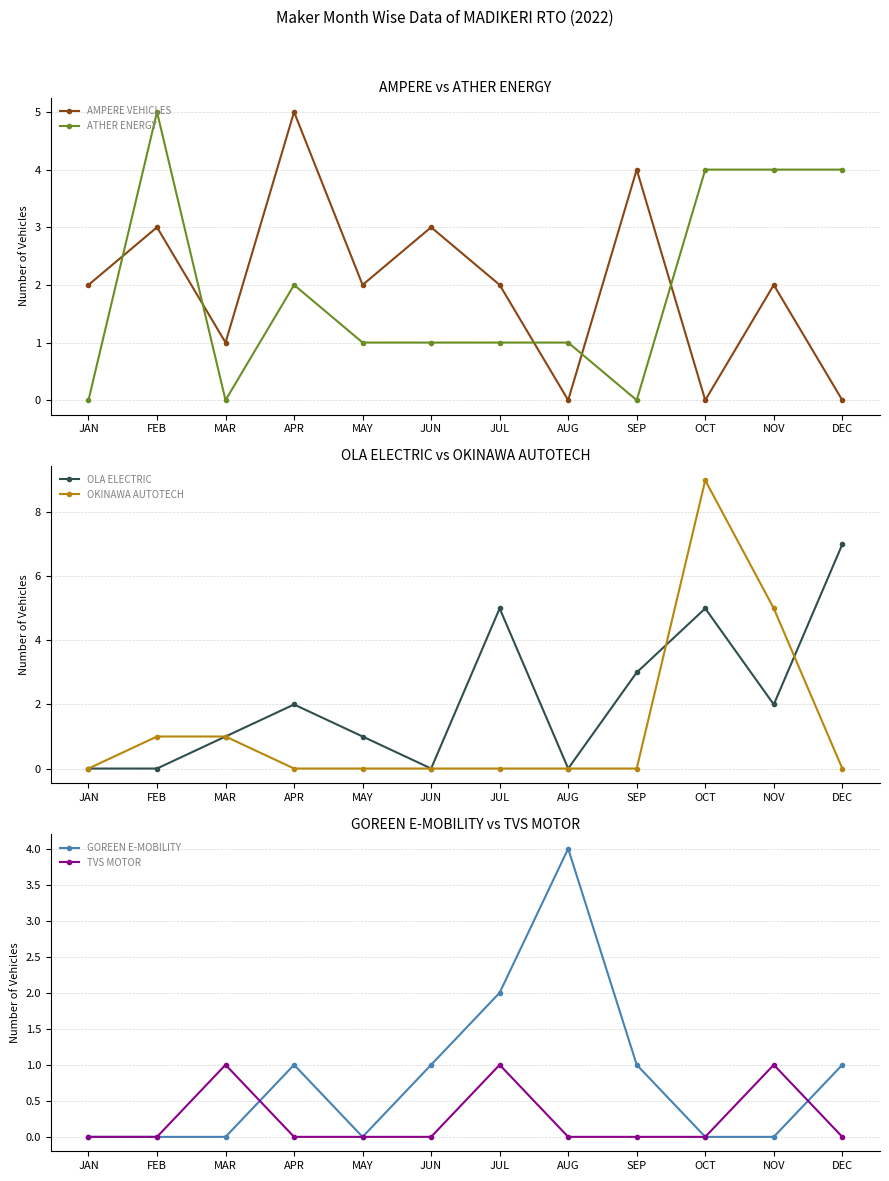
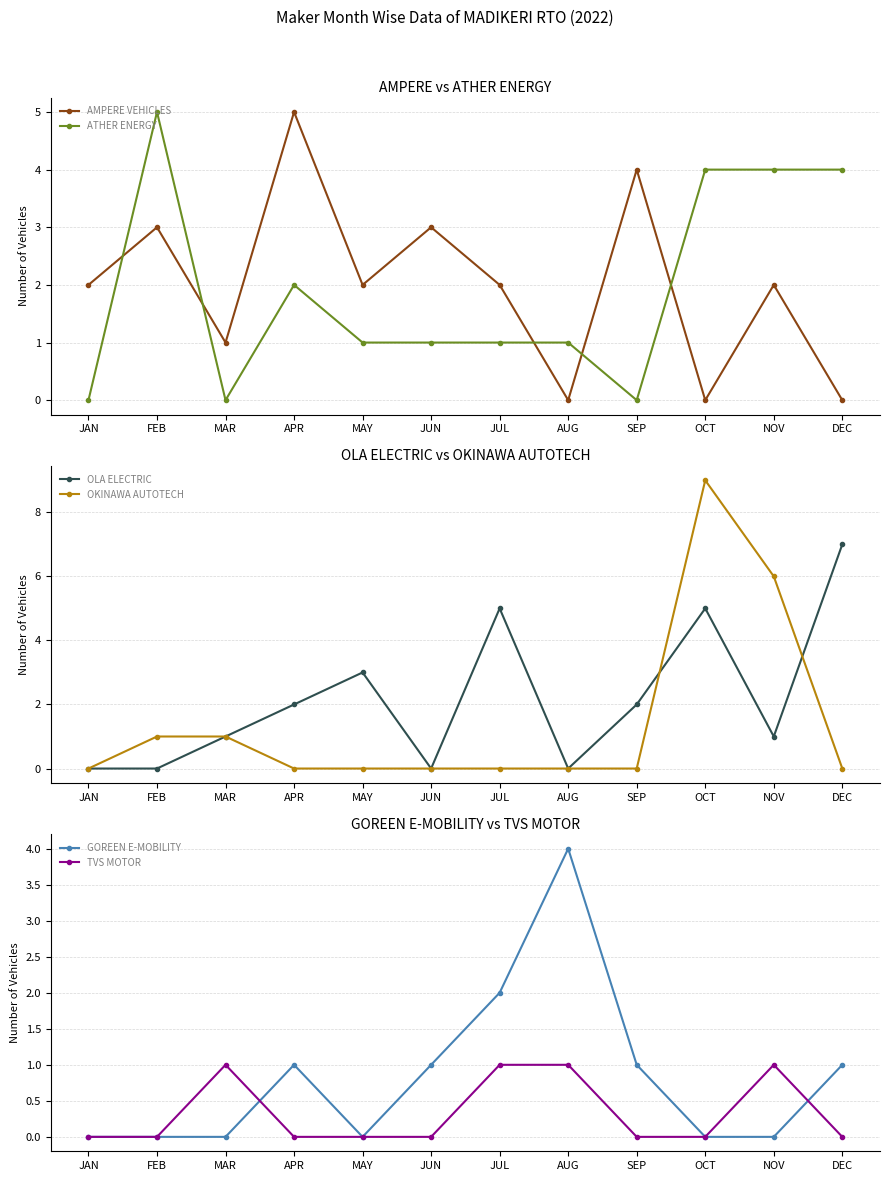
  {
    "AMPERE vs ATHER ENERGY": {
      "AMPERE VEHICLES": {
        "JAN": 2.0,
        "FEB": 3.0,
        "MAR": 1.0,
        "APR": 5.0,
        "MAY": 2.0,
        "JUN": 3.0,
        "JUL": 2.0,
        "AUG": 0.0,
        "SEP": 4.0,
        "OCT": 0.0,
        "NOV": 2.0,
        "DEC": 0.0
      },
      "ATHER ENERGY": {
        "JAN": 0.0,
        "FEB": 5.0,
        "MAR": 0.0,
        "APR": 2.0,
        "MAY": 1.0,
        "JUN": 1.0,
        "JUL": 1.0,
        "AUG": 1.0,
        "SEP": 0.0,
        "OCT": 4.0,
        "NOV": 4.0,
        "DEC": 4.0
      }
    },
    "OLA ELECTRIC vs OKINAWA AUTOTECH": {
      "OLA ELECTRIC": {
        "FEB": 0,
        "APR": 2,
-       "MAY": 1,
+       "MAY": 3,
        "JUL": 5,
-       "SEP": 3,
+       "SEP": 2,
        "OCT": 5,
-       "NOV": 2,
+       "NOV": 1,
        "DEC": 7
      },
      "OKINAWA AUTOTECH": {
        "FEB": 1,
        "APR": 0,
        "MAY": 0,
        "JUL": 0,
        "SEP": 0,
        "OCT": 9,
-       "NOV": 5,
+       "NOV": 6,
        "DEC": 0
      }
    },
    "GOREEN E-MOBILITY vs TVS MOTOR": {
      "GOREEN E-MOBILITY": {
        "MAR": 0,
        "APR": 1,
        "JUN": 1,
        "JUL": 2,
        "AUG": 4,
        "SEP": 1,
        "NOV": 0,
        "DEC": 1
      },
      "TVS MOTOR": {
        "MAR": 1,
        "APR": 0,
        "JUN": 0,
        "JUL": 1,
-       "AUG": 0,
+       "AUG": 1,
        "SEP": 0,
        "NOV": 1,
        "DEC": 0
      }
    }
  }
